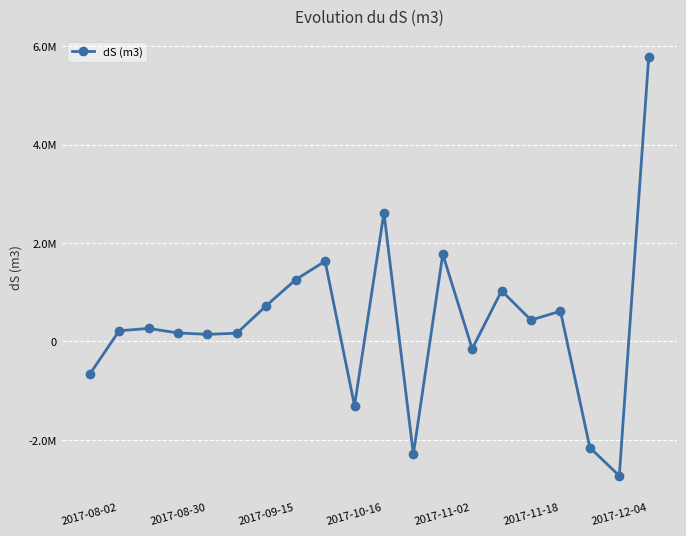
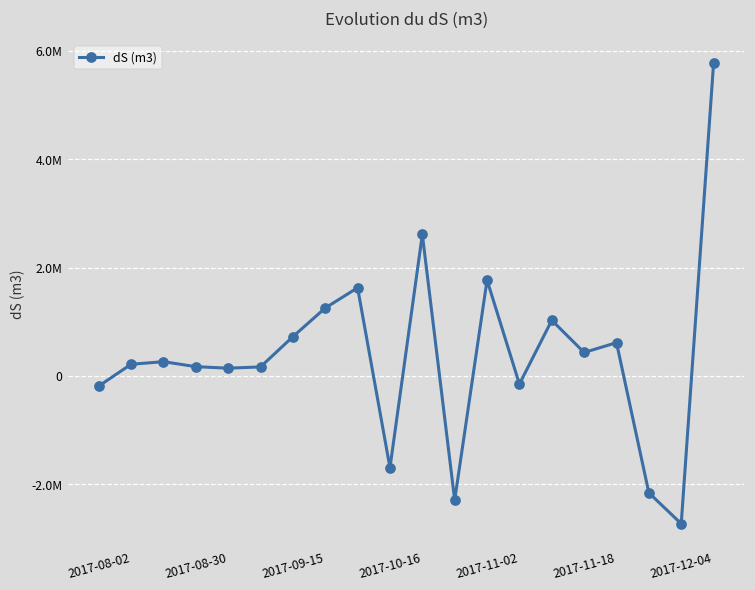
  {
-   "2017-08-02": -700000,
+   "2017-08-02": -200000,
    "2017-08-30": 200000,
    "2017-09-15": 700000,
-   "2017-10-16": -1300000,
+   "2017-10-16": -1700000,
    "2017-11-02": 1800000,
    "2017-11-18": 400000,
    "2017-12-04": -2700000
  }
